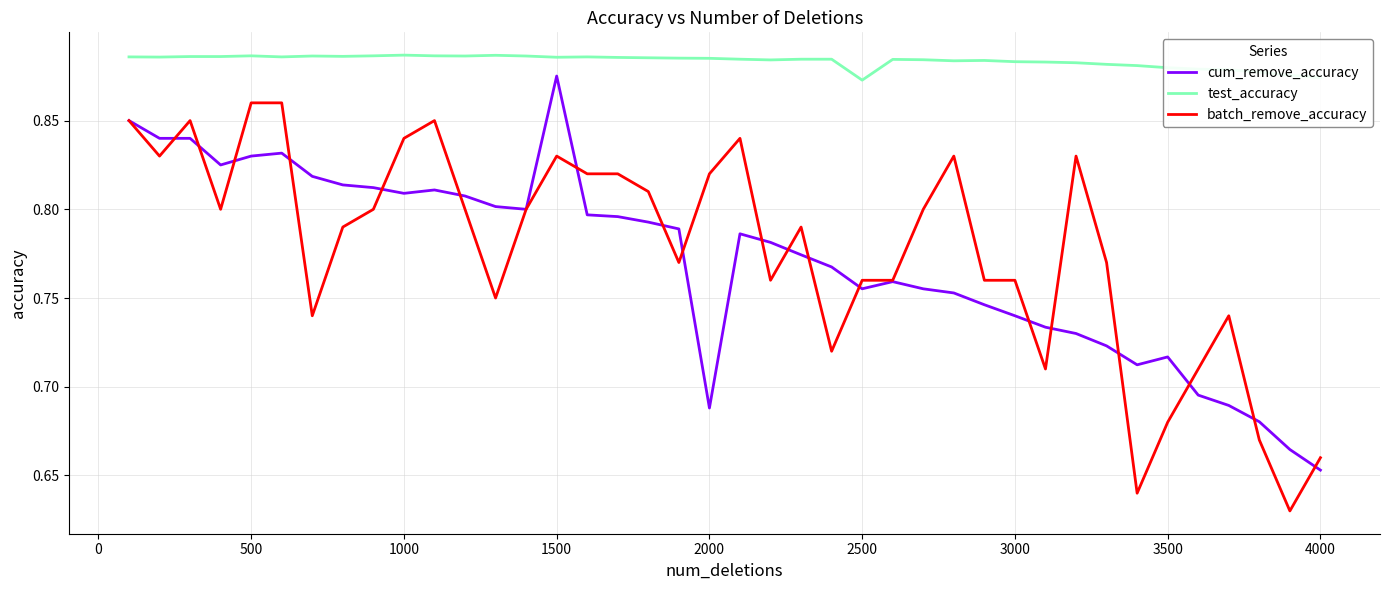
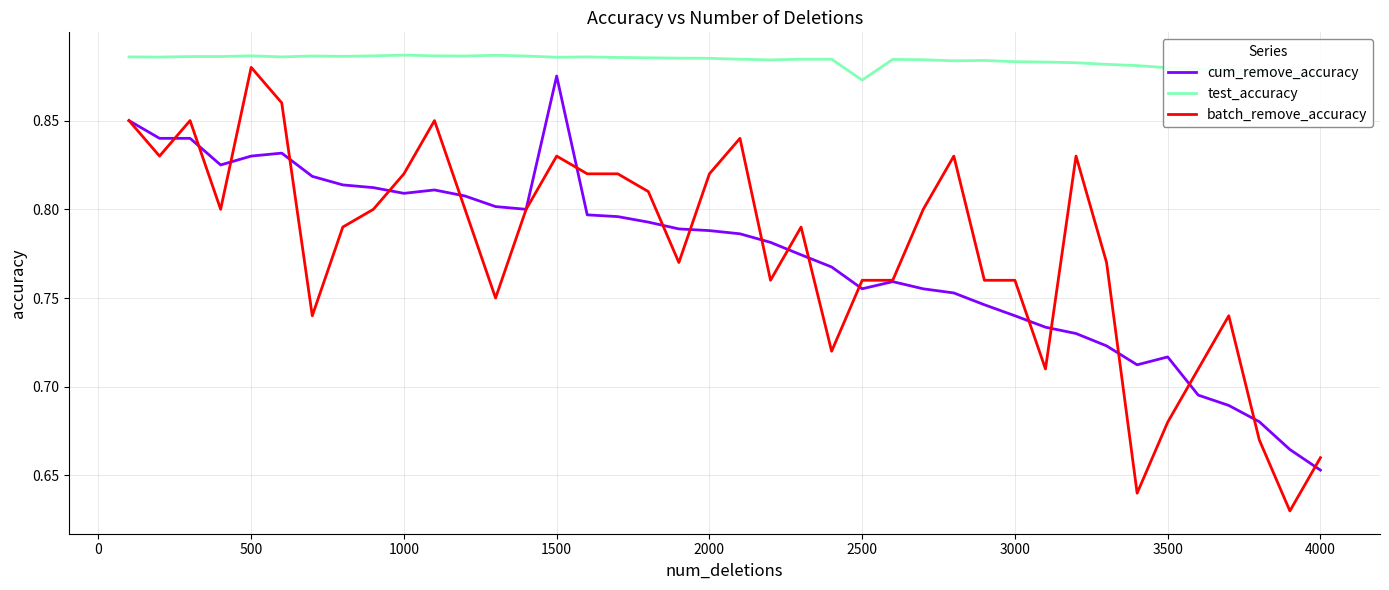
  {
    "cum_remove_accuracy": {
      "500": 0.830,
      "1000": 0.809,
      "1500": 0.875,
-     "2000": 0.688,
+     "2000": 0.788,
      "2500": 0.755,
      "3000": 0.740,
      "3500": 0.717,
      "4000": 0.653
    },
    "test_accuracy": {
      "500": 0.887,
      "1000": 0.887,
      "1500": 0.886,
      "2000": 0.885,
      "2500": 0.873,
      "3000": 0.883
    },
    "batch_remove_accuracy": {
-     "500": 0.86,
-     "1000": 0.84,
+     "500": 0.88,
+     "1000": 0.82,
      "1500": 0.83,
      "2000": 0.82,
      "2500": 0.76,
      "3000": 0.76,
      "3500": 0.68,
      "4000": 0.66
    }
  }
